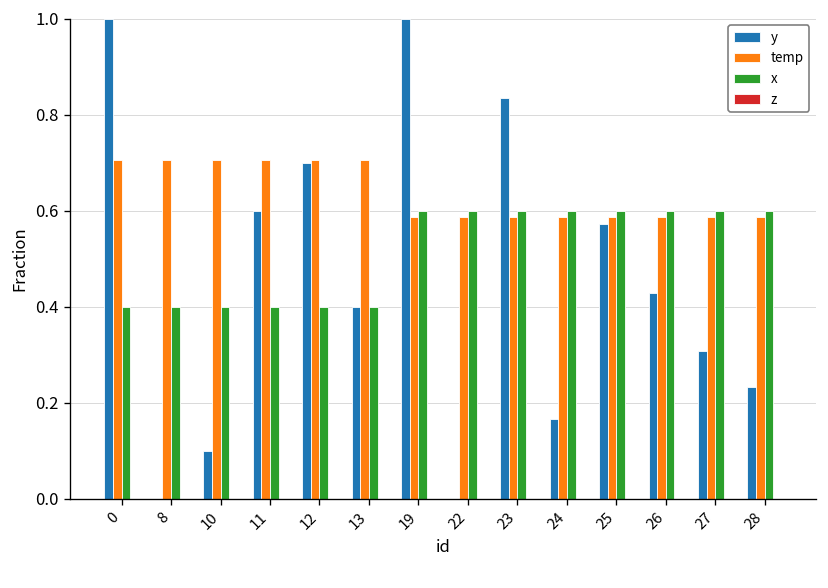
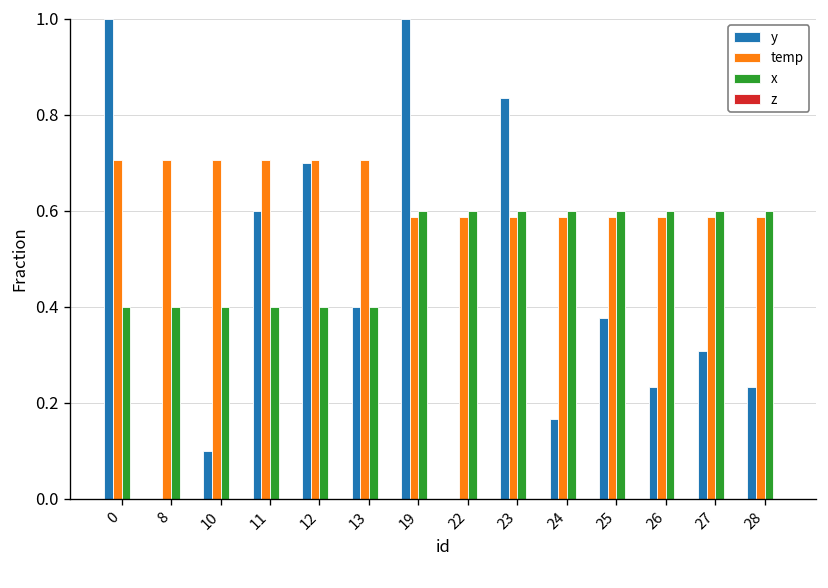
  {
    "y": {
      "0": 1.00,
      "8": 0.00,
      "10": 0.10,
      "11": 0.60,
      "12": 0.70,
      "13": 0.40,
      "19": 1.00,
      "22": 0.00,
      "23": 0.83,
      "24": 0.17,
-     "25": 0.57,
-     "26": 0.43,
+     "25": 0.38,
+     "26": 0.23,
      "27": 0.31,
      "28": 0.23
    },
    "temp": {
      "0": 0.71,
      "8": 0.71,
      "10": 0.71,
      "11": 0.71,
      "12": 0.71,
      "13": 0.71,
      "19": 0.59,
      "22": 0.59,
      "23": 0.59,
      "24": 0.59,
      "25": 0.59,
      "26": 0.59,
      "27": 0.59,
      "28": 0.59
    },
    "x": {
      "0": 0.40,
      "8": 0.40,
      "10": 0.40,
      "11": 0.40,
      "12": 0.40,
      "13": 0.40,
      "19": 0.60,
      "22": 0.60,
      "23": 0.60,
      "24": 0.60,
      "25": 0.60,
      "26": 0.60,
      "27": 0.60,
      "28": 0.60
    },
    "z": {
      "0": 0.00,
      "8": 0.00,
      "10": 0.00,
      "11": 0.00,
      "12": 0.00,
      "13": 0.00,
      "19": 0.00,
      "22": 0.00,
      "23": 0.00,
      "24": 0.00,
      "25": 0.00,
      "26": 0.00,
      "27": 0.00,
      "28": 0.00
    }
  }
